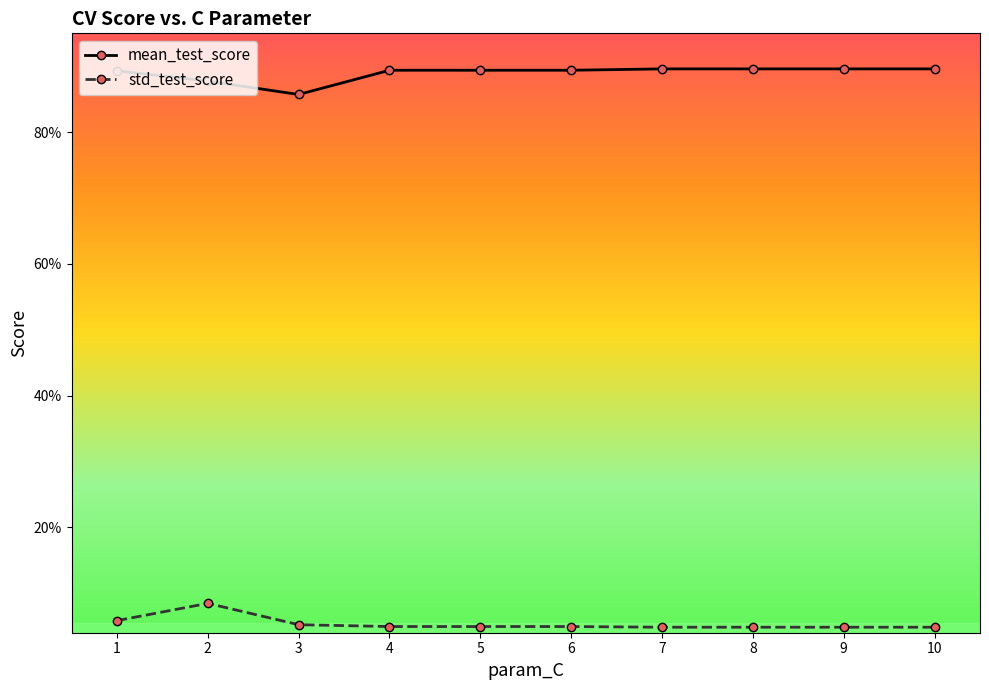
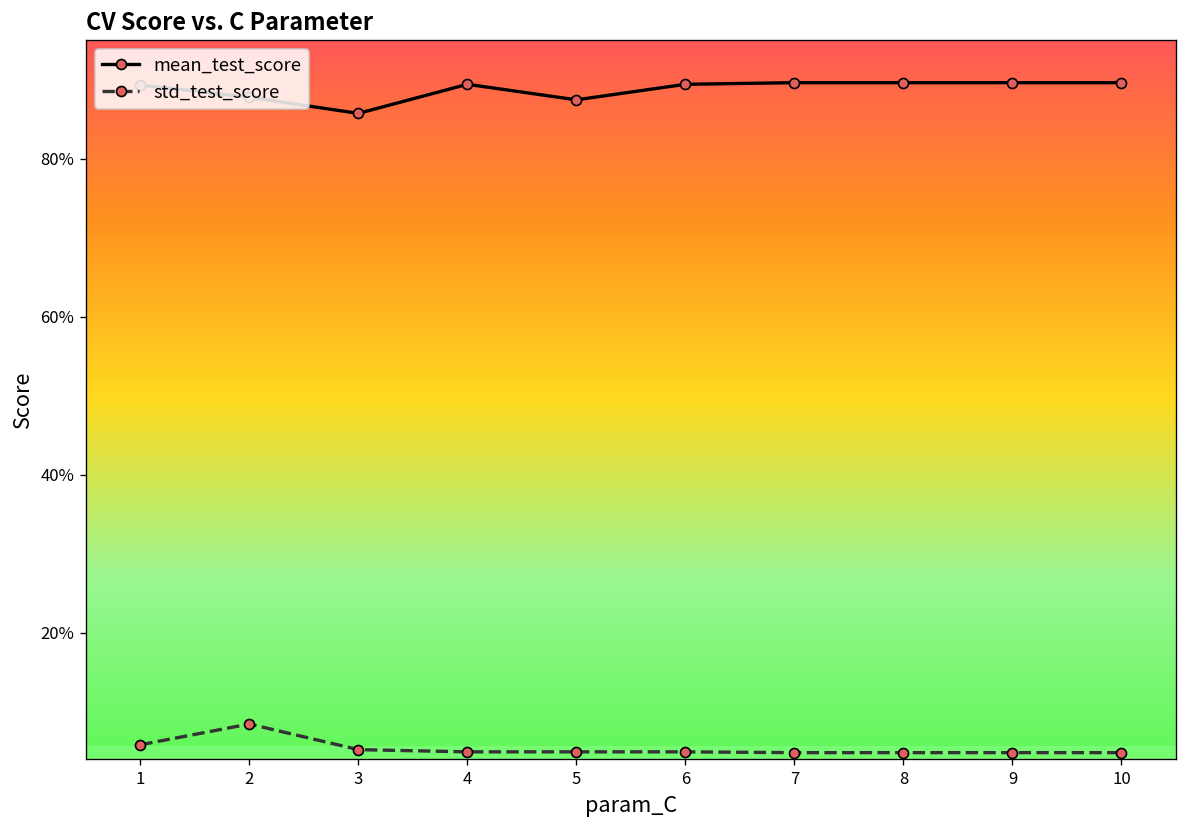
  {
    "mean_test_score": {
      "3": "86%",
      "4": "89%",
-     "5": "89%",
+     "5": "87%",
      "6": "89%",
      "7": "90%",
      "8": "90%",
      "9": "90%",
      "10": "90%"
    },
    "std_test_score": {
      "1": "6%",
      "2": "8%"
    }
  }
